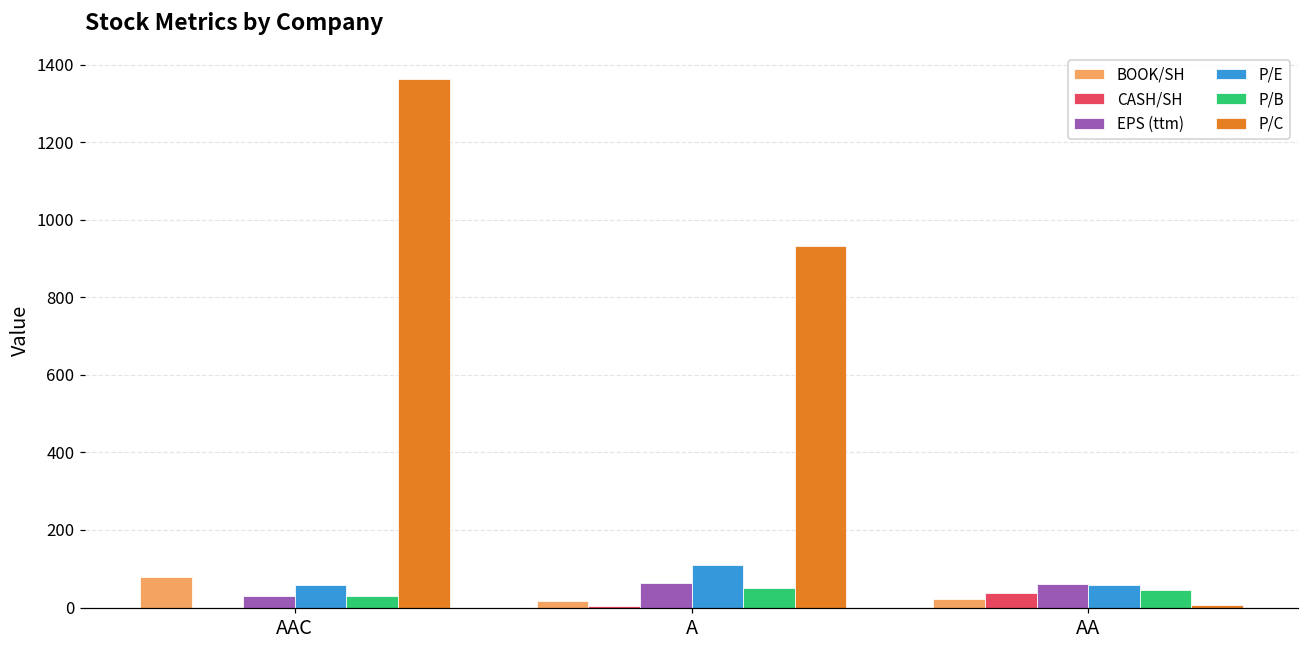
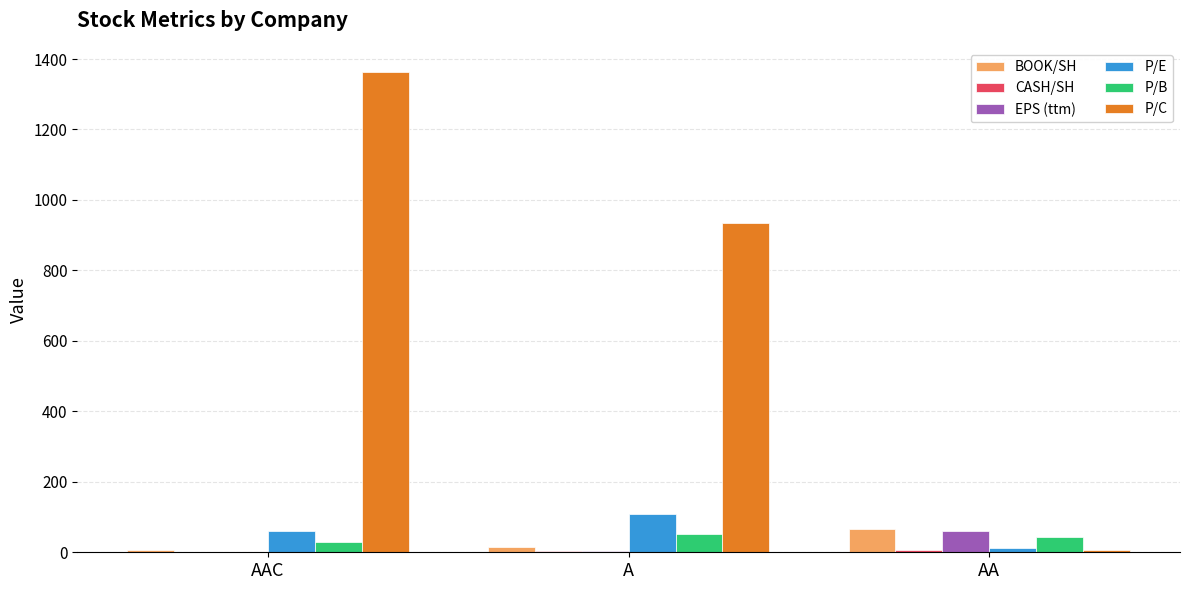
  {
    "BOOK/SH": {
-     "AAC": 80,
+     "AAC": 10,
      "A": 20,
-     "AA": 20
+     "AA": 70
    },
    "CASH/SH": {
-     "AA": 40
+     "AA": 10
    },
    "EPS (ttm)": {
-     "AAC": 30,
-     "A": 60,
+     "AAC": 0,
+     "A": 0,
      "AA": 60
    },
    "P/E": {
      "AAC": 60,
      "A": 110,
-     "AA": 60
+     "AA": 10
    },
    "P/B": {
      "AAC": 30,
      "A": 50,
      "AA": 40
    },
    "P/C": {
      "AAC": 1360,
      "A": 930
    }
  }
